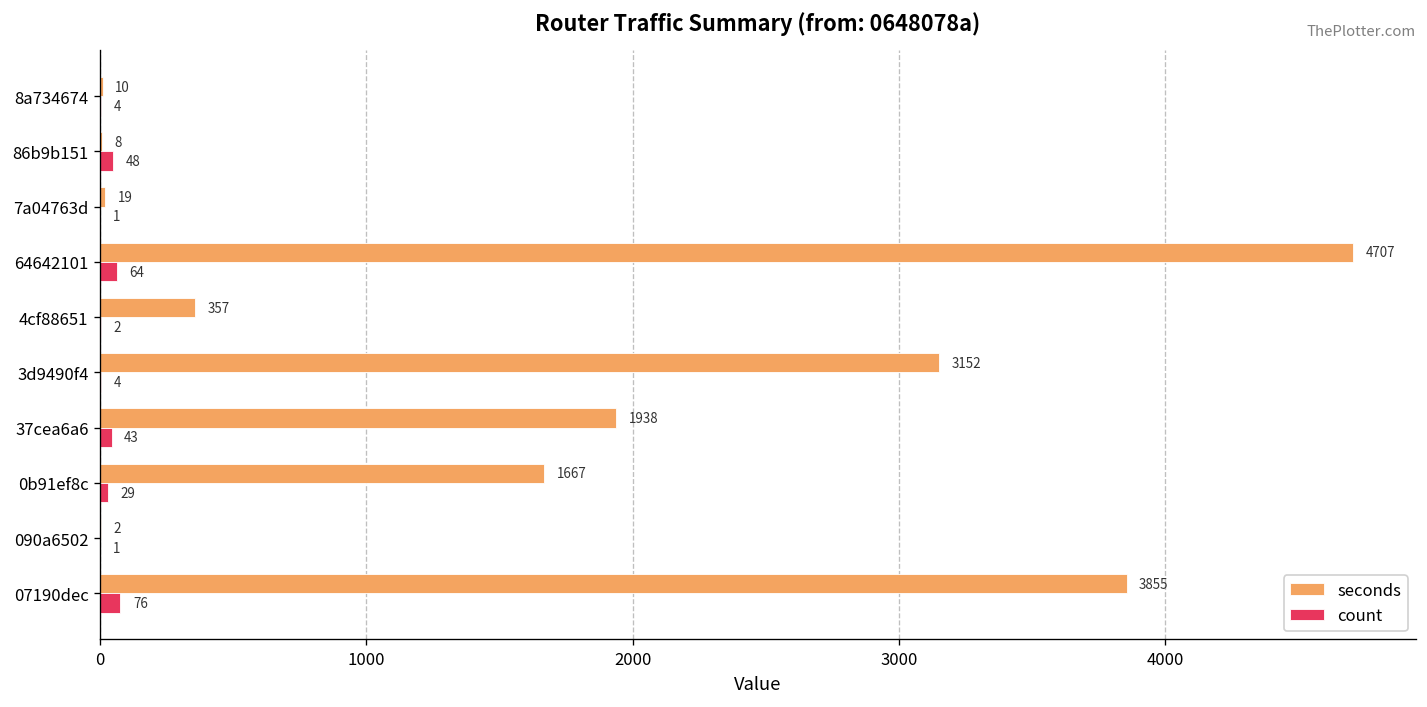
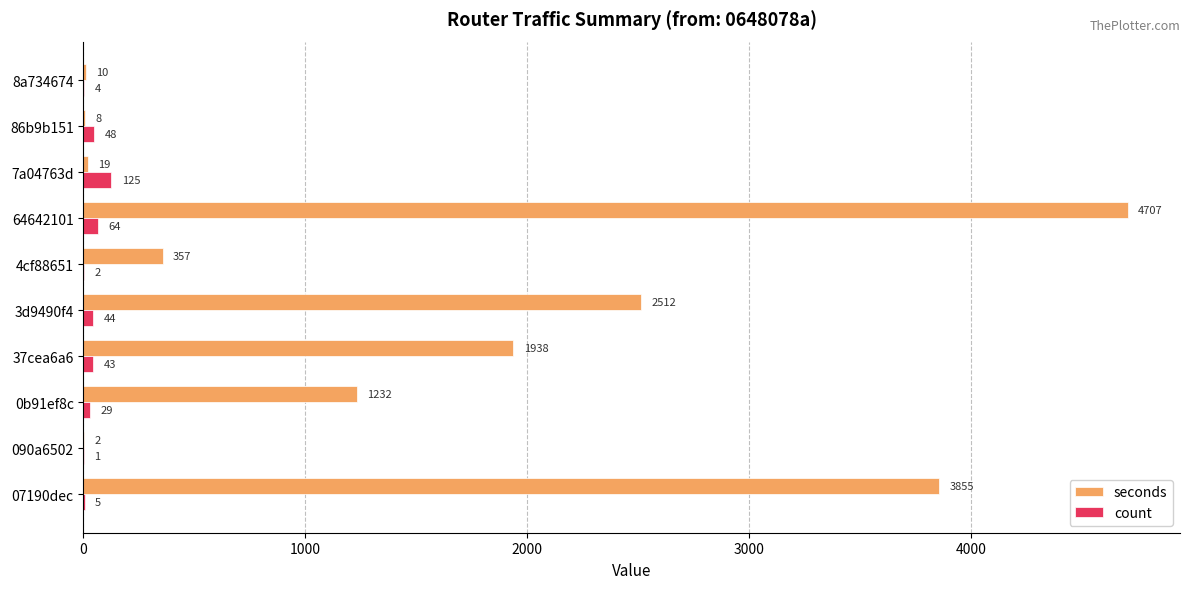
  {
    "seconds": {
      "8a734674": 10,
      "86b9b151": 8,
      "7a04763d": 19,
      "64642101": 4707,
      "4cf88651": 357,
-     "3d9490f4": 3152,
+     "3d9490f4": 2512,
      "37cea6a6": 1938,
-     "0b91ef8c": 1667,
+     "0b91ef8c": 1232,
      "090a6502": 2,
      "07190dec": 3855
    },
    "count": {
      "8a734674": 4,
      "86b9b151": 48,
-     "7a04763d": 1,
+     "7a04763d": 125,
      "64642101": 64,
      "4cf88651": 2,
-     "3d9490f4": 4,
+     "3d9490f4": 44,
      "37cea6a6": 43,
      "0b91ef8c": 29,
      "090a6502": 1,
-     "07190dec": 76
+     "07190dec": 5
    }
  }
